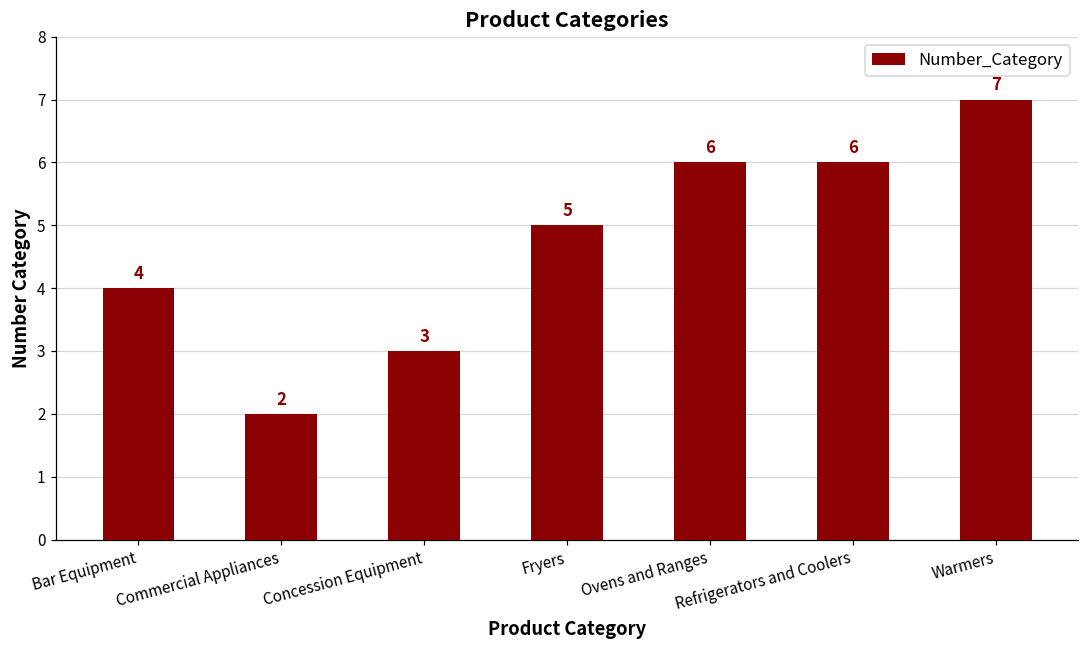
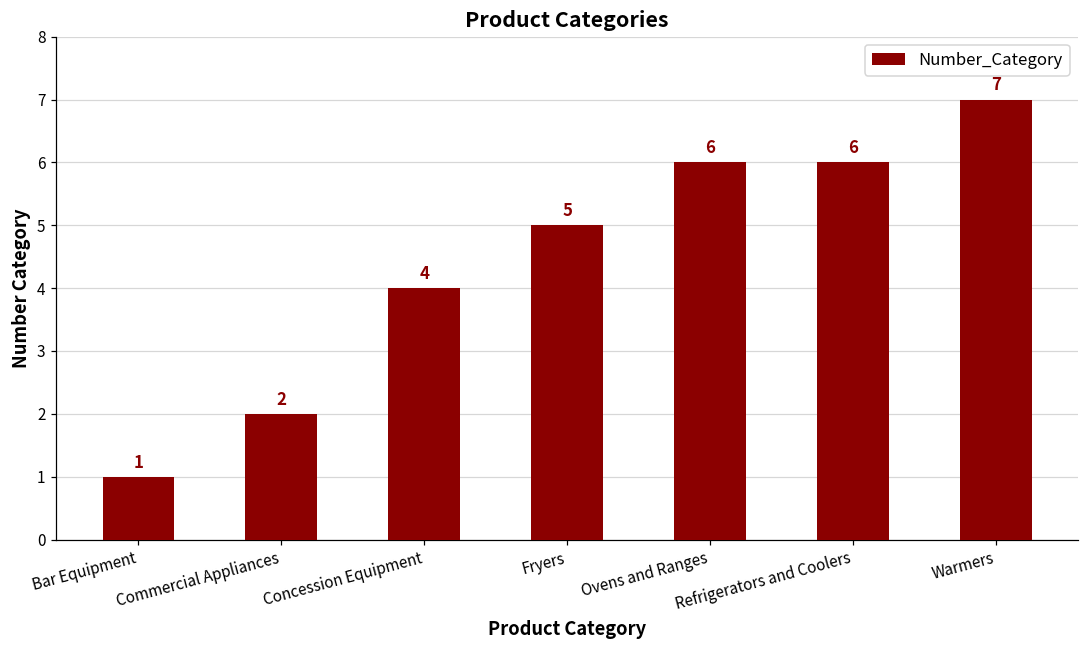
  {
-   "Bar Equipment": 4,
+   "Bar Equipment": 1,
    "Commercial Appliances": 2,
-   "Concession Equipment": 3,
+   "Concession Equipment": 4,
    "Fryers": 5,
    "Ovens and Ranges": 6,
    "Refrigerators and Coolers": 6,
    "Warmers": 7
  }
